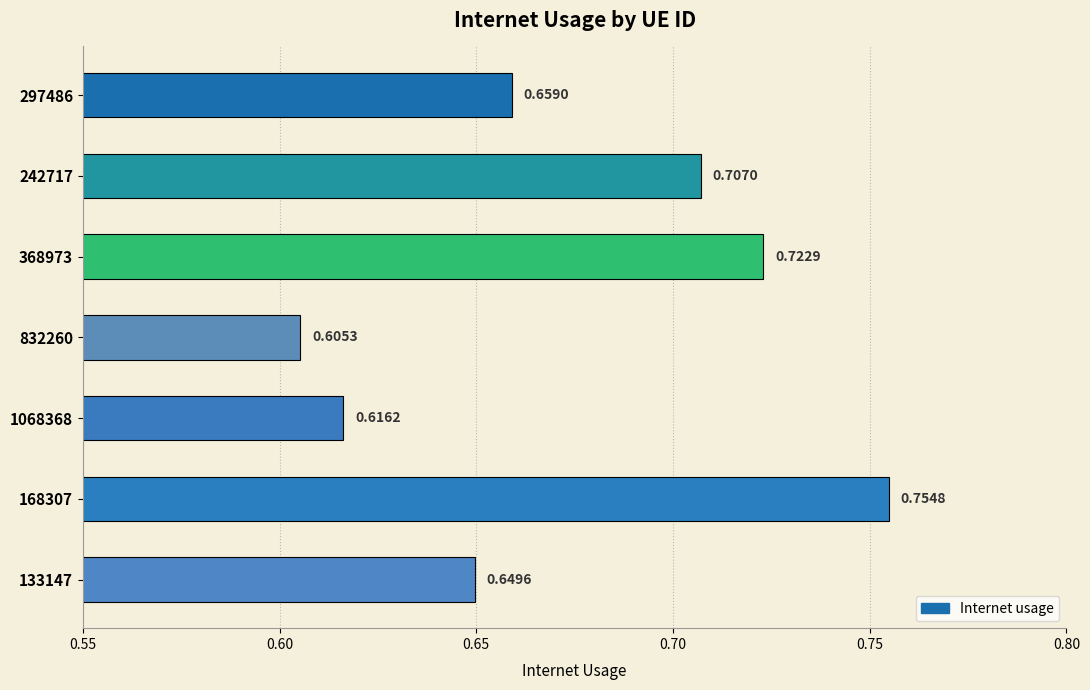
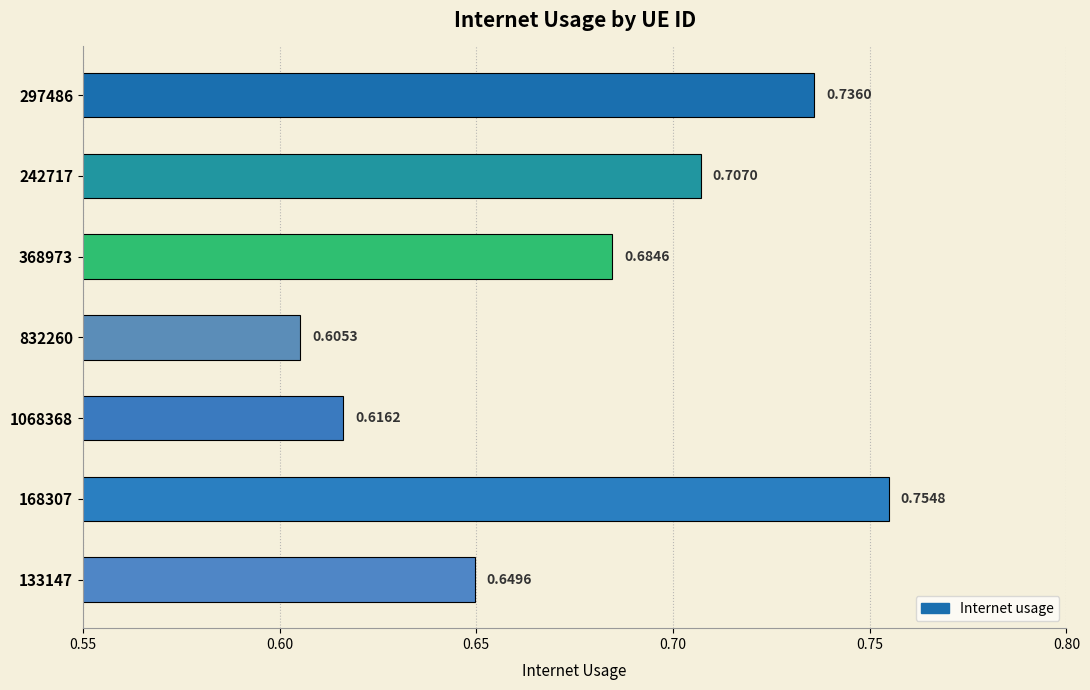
  {
-   "297486": 0.6590,
+   "297486": 0.7360,
    "242717": 0.7070,
-   "368973": 0.7229,
+   "368973": 0.6846,
    "832260": 0.6053,
    "1068368": 0.6162,
    "168307": 0.7548,
    "133147": 0.6496
  }
